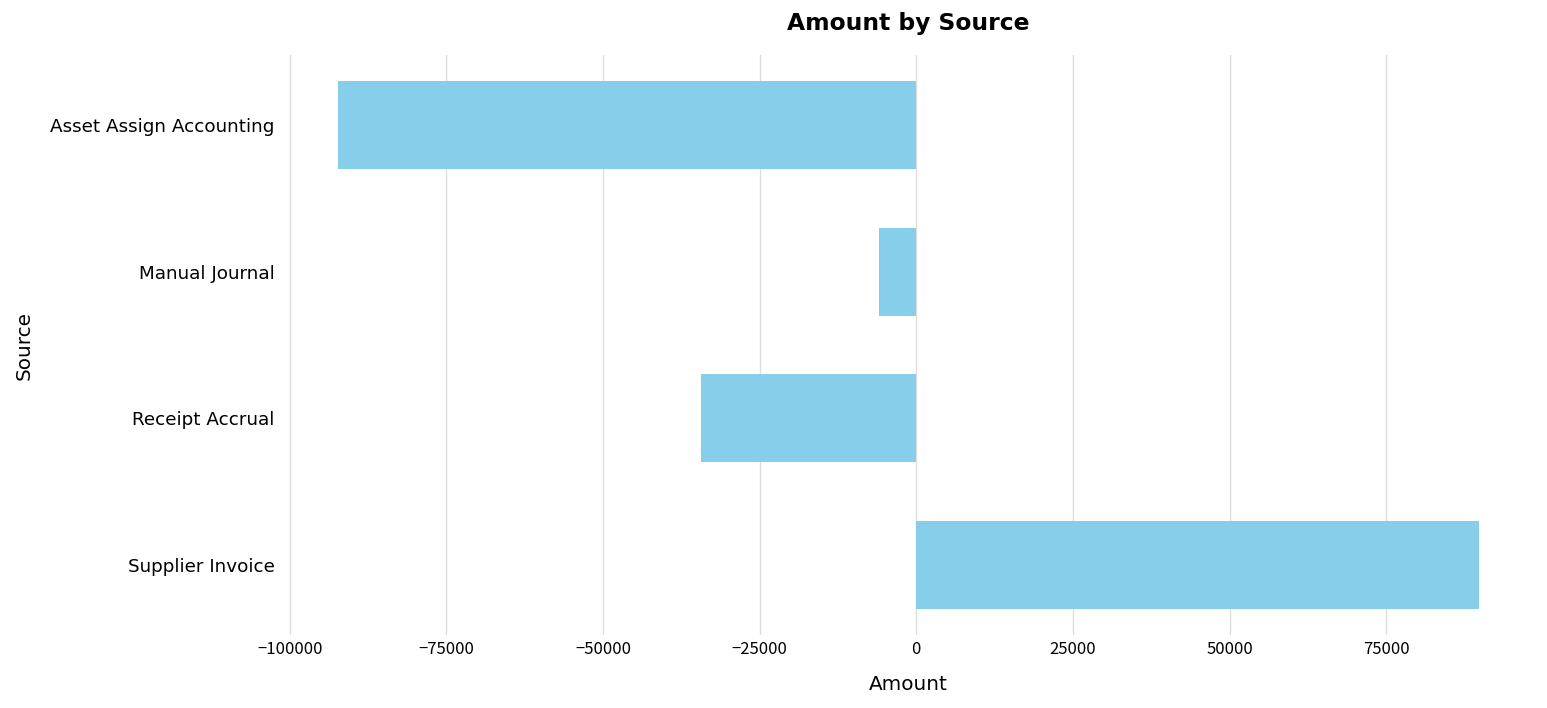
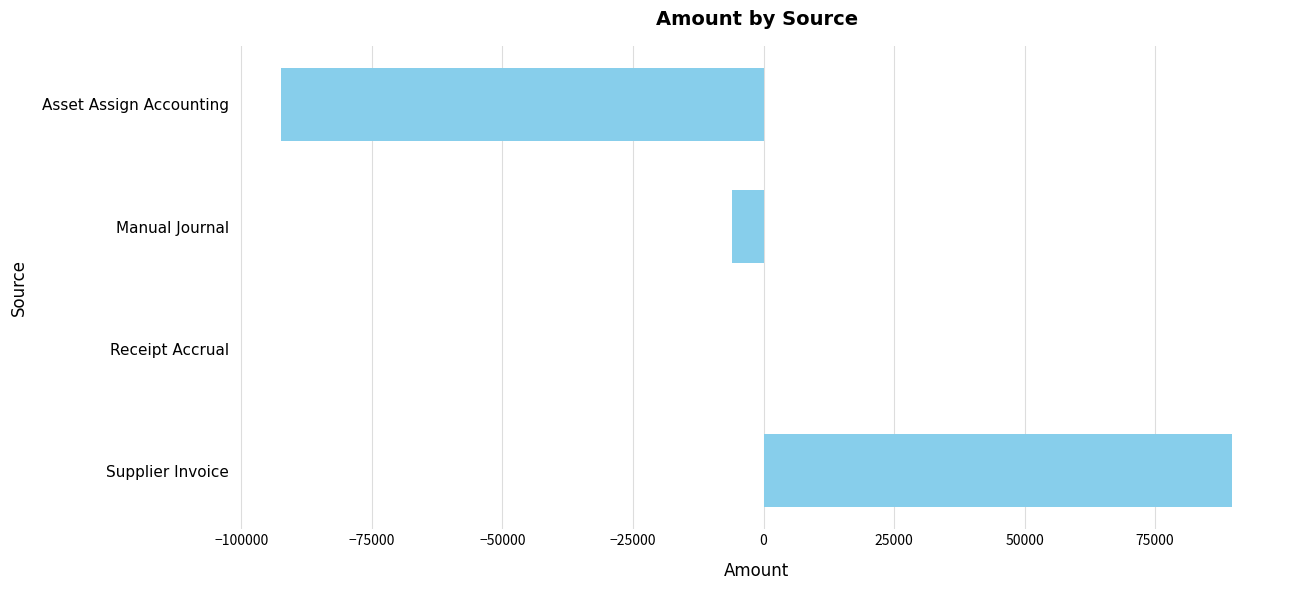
  {
    "Asset Assign Accounting": -92000,
    "Manual Journal": -6000,
-   "Receipt Accrual": -34000,
+   "Receipt Accrual": 0,
    "Supplier Invoice": 90000
  }
